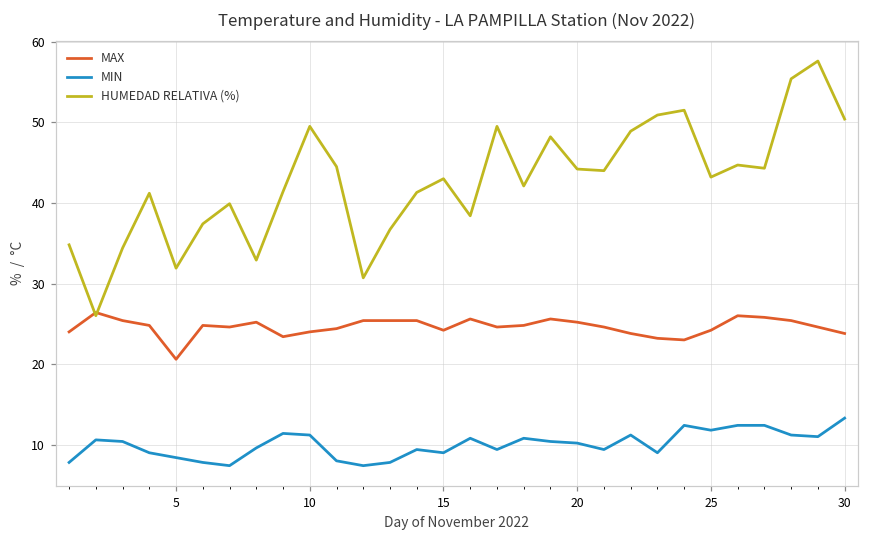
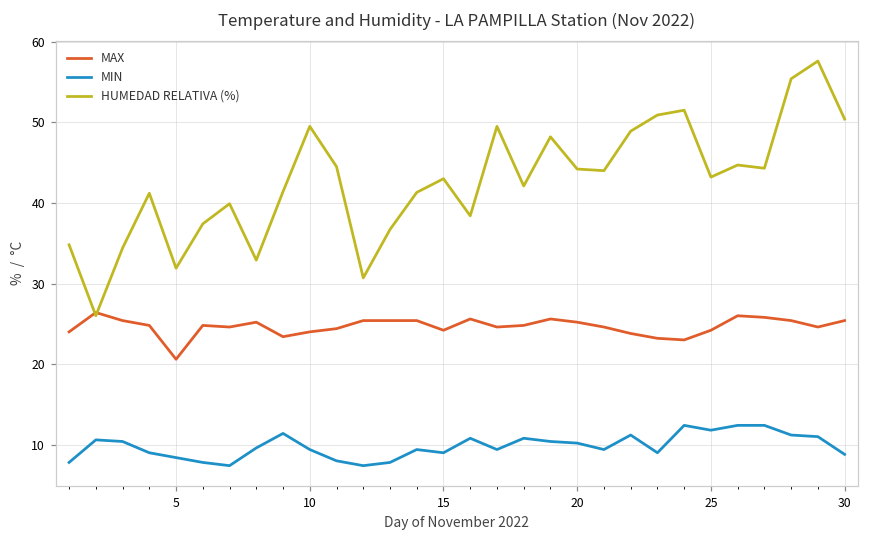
  {
    "MAX": {
      "5": 21,
      "10": 24,
      "15": 24,
      "20": 25,
      "25": 24,
-     "30": 24
+     "30": 25
    },
    "MIN": {
      "5": 8,
-     "10": 11,
+     "10": 9,
      "15": 9,
      "20": 10,
      "25": 12,
-     "30": 13
+     "30": 9
    },
    "HUMEDAD RELATIVA (%)": {
      "5": 32,
      "10": 50,
      "15": 43,
      "20": 44,
      "25": 43,
      "30": 50
    }
  }
